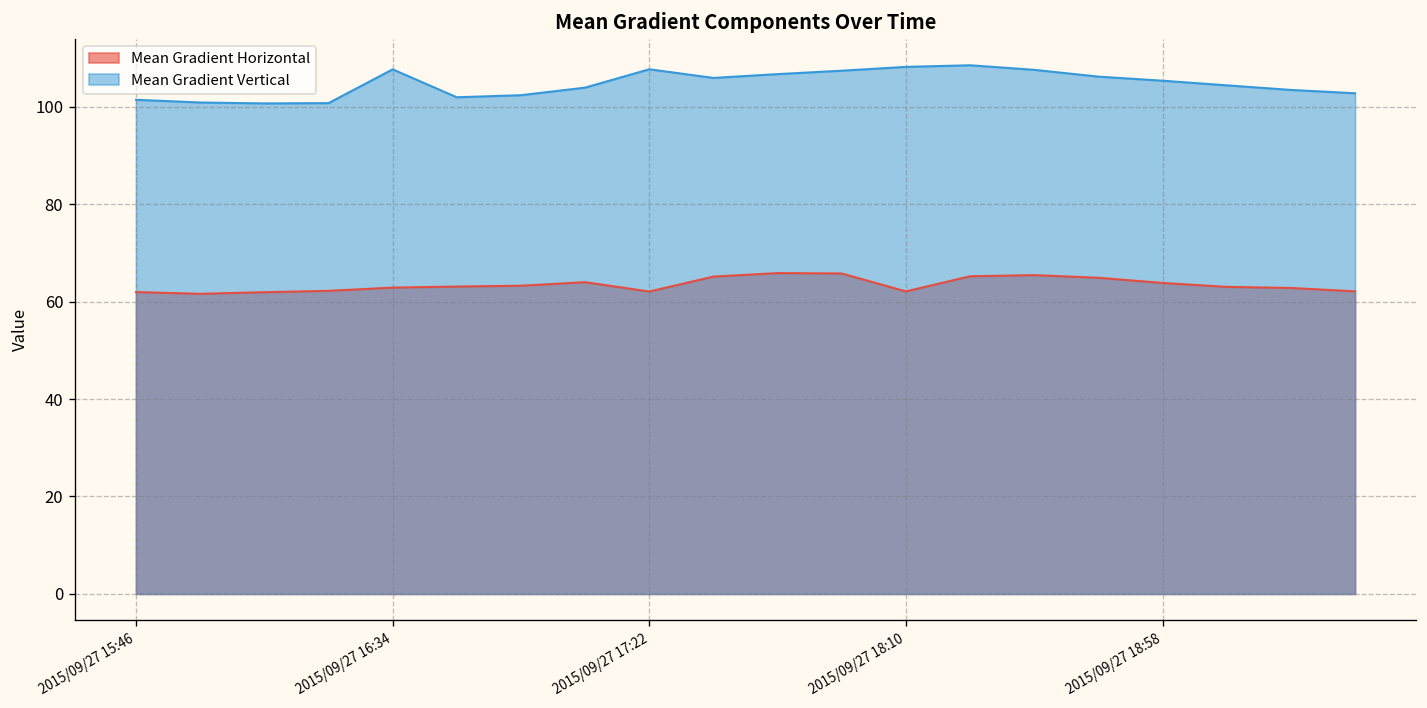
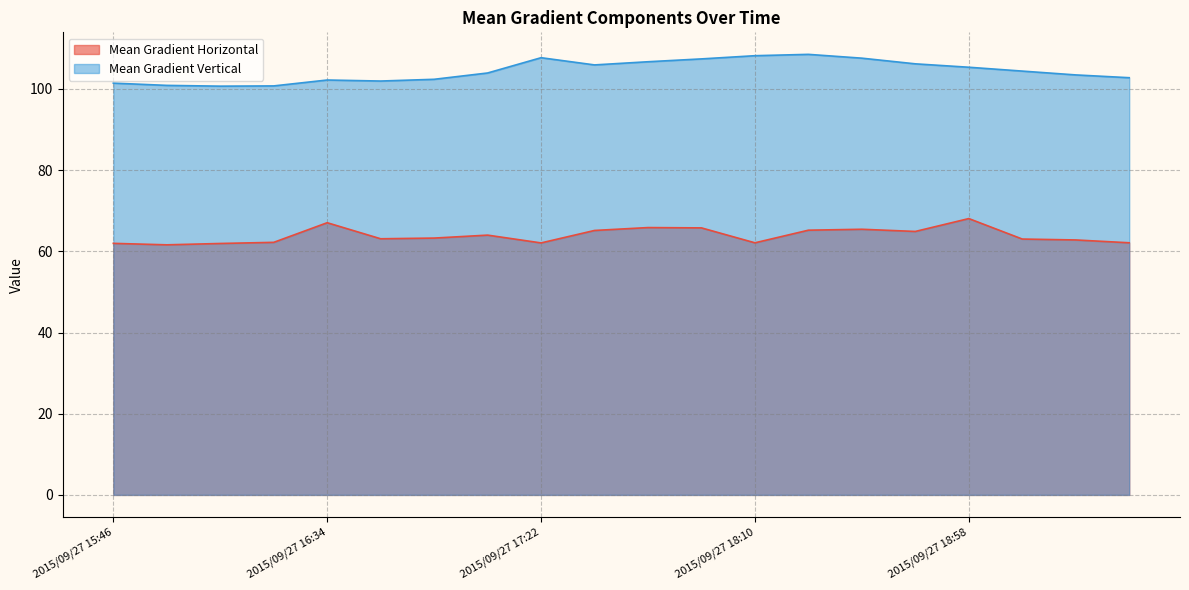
  {
    "Mean Gradient Horizontal": {
      "2015/09/27 15:46": 62,
-     "2015/09/27 16:34": 63,
+     "2015/09/27 16:34": 67,
      "2015/09/27 17:22": 62,
      "2015/09/27 18:10": 62,
-     "2015/09/27 18:58": 64
+     "2015/09/27 18:58": 68
    },
    "Mean Gradient Vertical": {
      "2015/09/27 15:46": 101,
-     "2015/09/27 16:34": 108,
+     "2015/09/27 16:34": 102,
      "2015/09/27 17:22": 108,
      "2015/09/27 18:10": 108,
      "2015/09/27 18:58": 105
    }
  }
